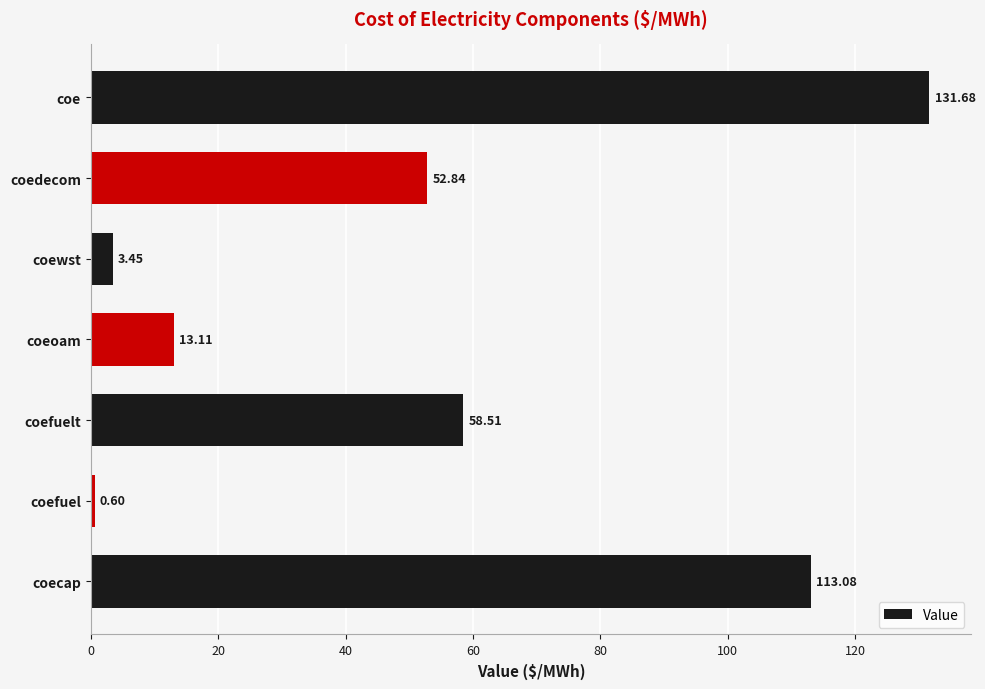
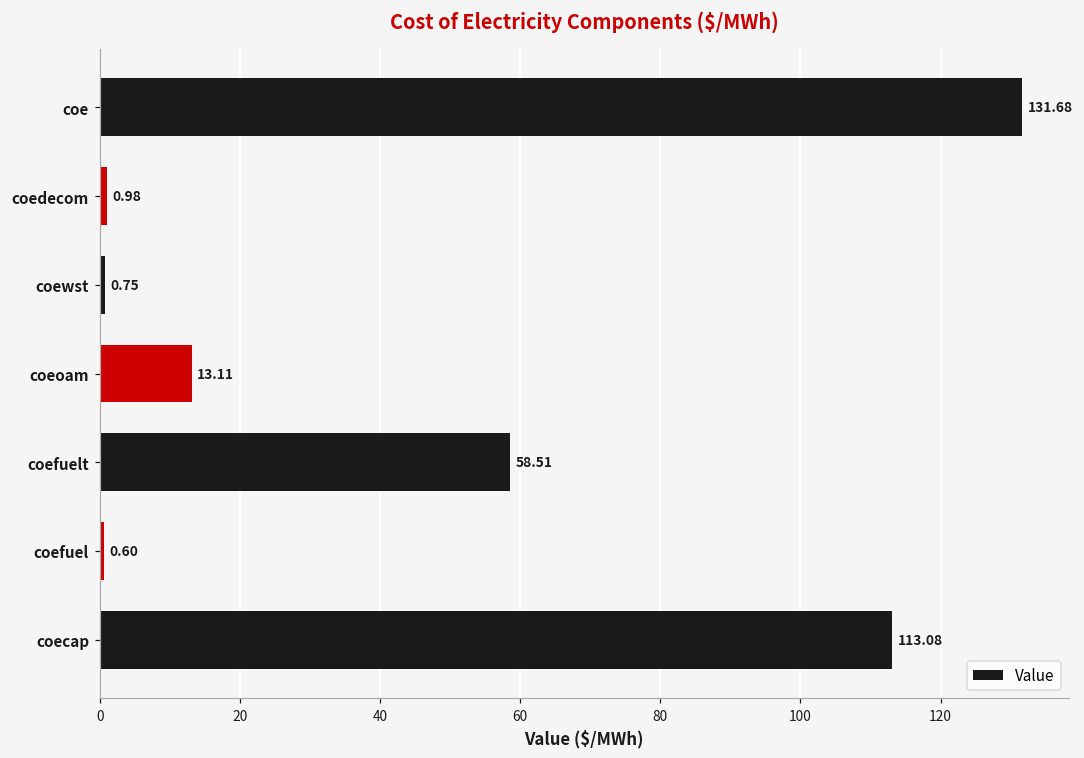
  {
    "coe": 131.68,
-   "coedecom": 52.84,
-   "coewst": 3.45,
+   "coedecom": 0.98,
+   "coewst": 0.75,
    "coeoam": 13.11,
    "coefuelt": 58.51,
    "coefuel": 0.60,
    "coecap": 113.08
  }
